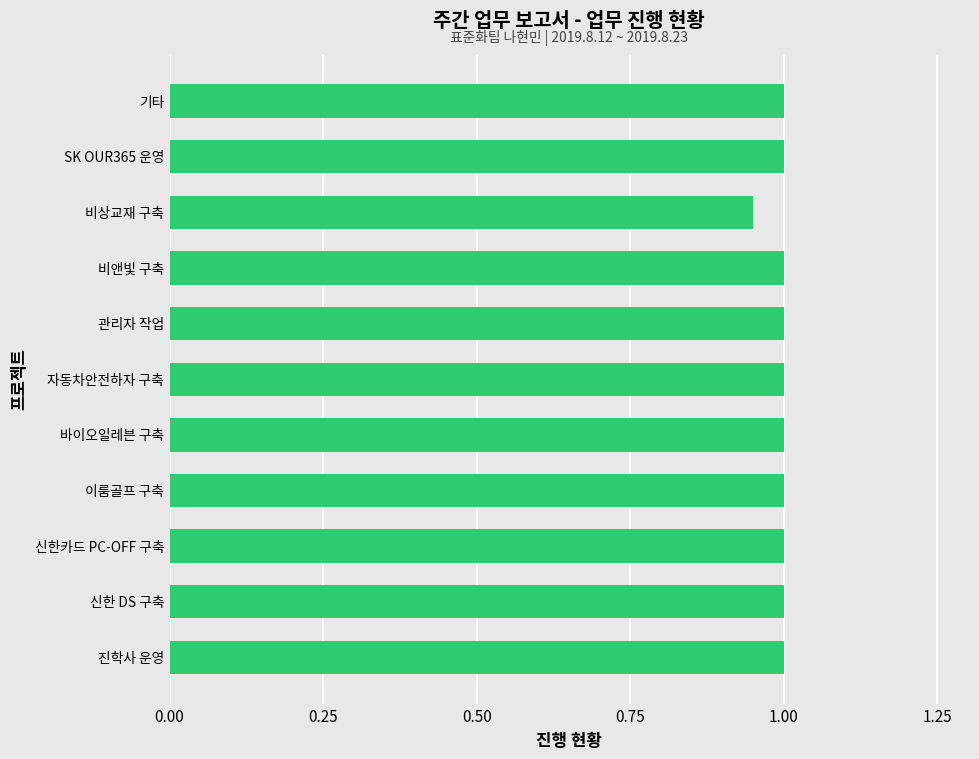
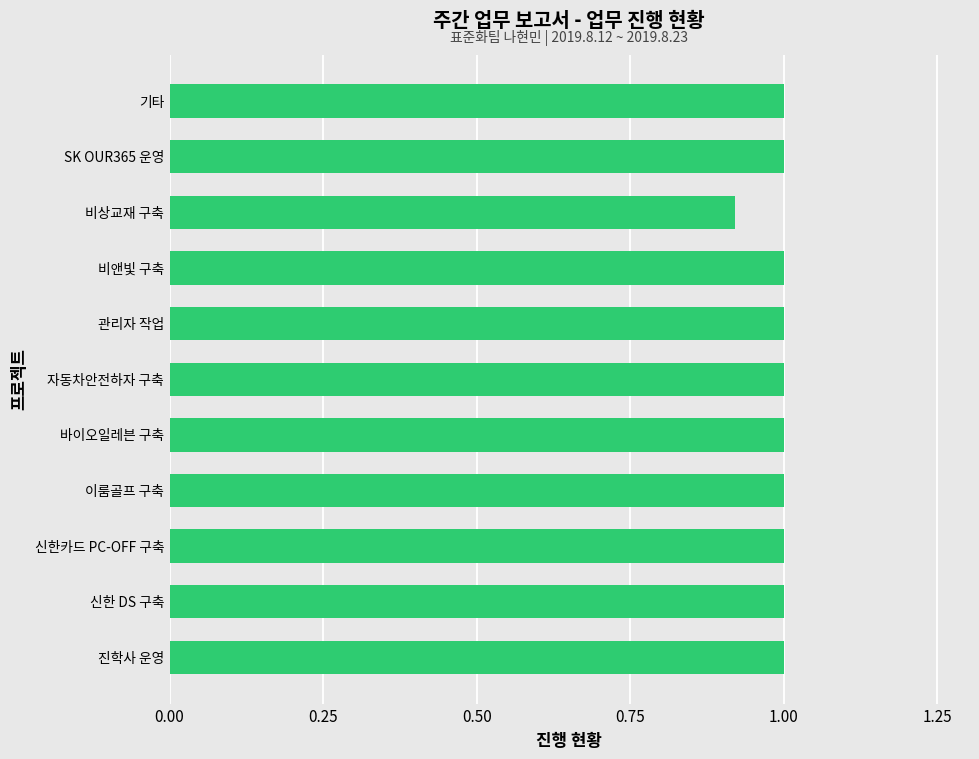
  {
    "기타": 1.00,
    "SK OUR365 운영": 1.00,
-   "비상교재 구축": 0.95,
+   "비상교재 구축": 0.92,
    "비앤빛 구축": 1.00,
    "관리자 작업": 1.00,
    "자동차안전하자 구축": 1.00,
    "바이오일레븐 구축": 1.00,
    "이룸골프 구축": 1.00,
    "신한카드 PC-OFF 구축": 1.00,
    "신한 DS 구축": 1.00,
    "진학사 운영": 1.00
  }
